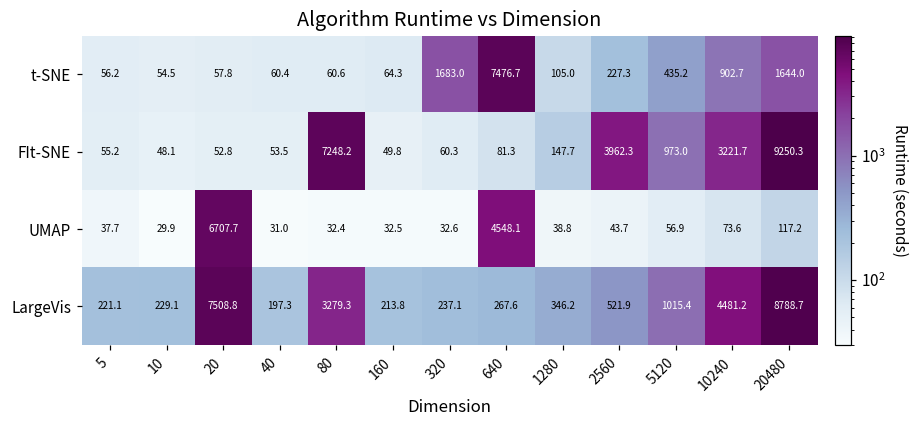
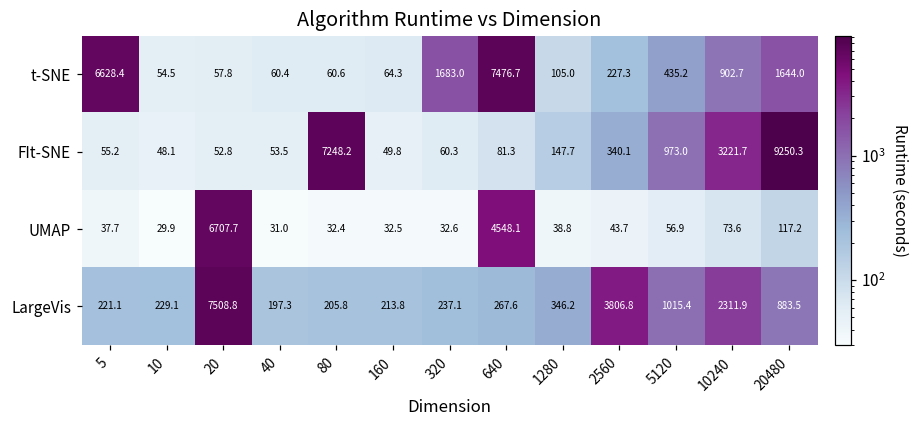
  {
    "t-SNE": {
-     "5": 56.2,
+     "5": 6628.4,
      "10": 54.5,
      "20": 57.8,
      "40": 60.4,
      "80": 60.6,
      "160": 64.3,
      "320": 1683.0,
      "640": 7476.7,
      "1280": 105.0,
      "2560": 227.3,
      "5120": 435.2,
      "10240": 902.7,
      "20480": 1644.0
    },
    "FIt-SNE": {
      "5": 55.2,
      "10": 48.1,
      "20": 52.8,
      "40": 53.5,
      "80": 7248.2,
      "160": 49.8,
      "320": 60.3,
      "640": 81.3,
      "1280": 147.7,
-     "2560": 3962.3,
+     "2560": 340.1,
      "5120": 973.0,
      "10240": 3221.7,
      "20480": 9250.3
    },
    "UMAP": {
      "5": 37.7,
      "10": 29.9,
      "20": 6707.7,
      "40": 31.0,
      "80": 32.4,
      "160": 32.5,
      "320": 32.6,
      "640": 4548.1,
      "1280": 38.8,
      "2560": 43.7,
      "5120": 56.9,
      "10240": 73.6,
      "20480": 117.2
    },
    "LargeVis": {
      "5": 221.1,
      "10": 229.1,
      "20": 7508.8,
      "40": 197.3,
-     "80": 3279.3,
+     "80": 205.8,
      "160": 213.8,
      "320": 237.1,
      "640": 267.6,
      "1280": 346.2,
-     "2560": 521.9,
+     "2560": 3806.8,
      "5120": 1015.4,
-     "10240": 4481.2,
-     "20480": 8788.7
+     "10240": 2311.9,
+     "20480": 883.5
    }
  }
